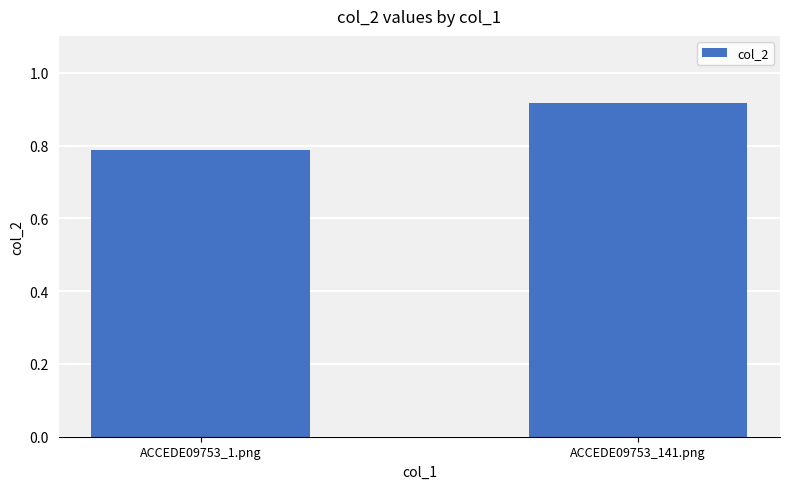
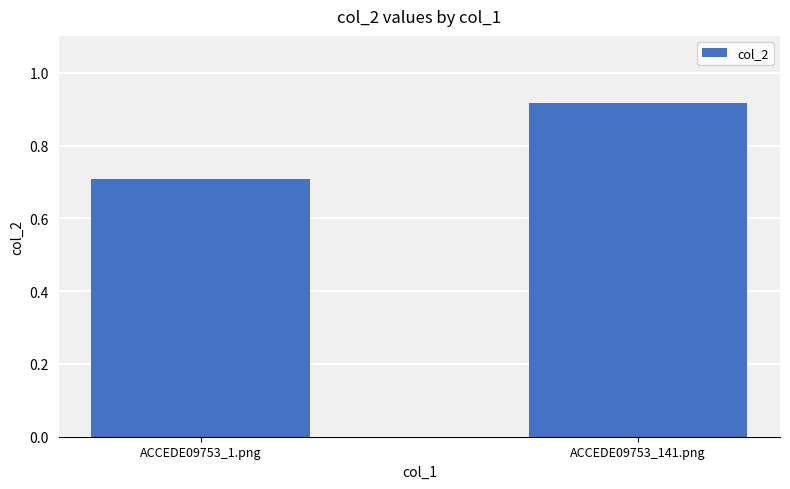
  {
-   "ACCEDE09753_1.png": 0.79,
+   "ACCEDE09753_1.png": 0.71,
    "ACCEDE09753_141.png": 0.92
  }
